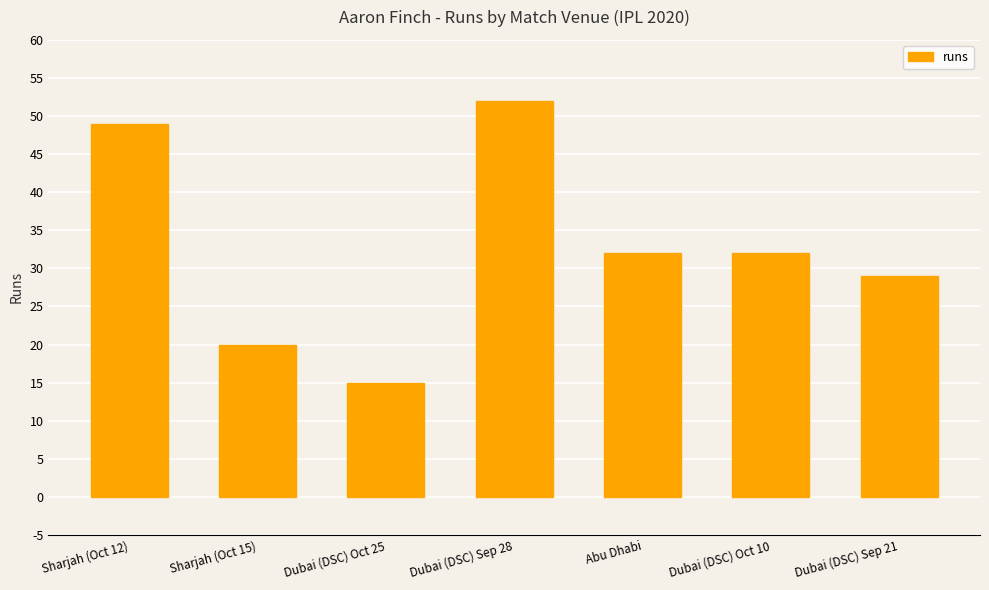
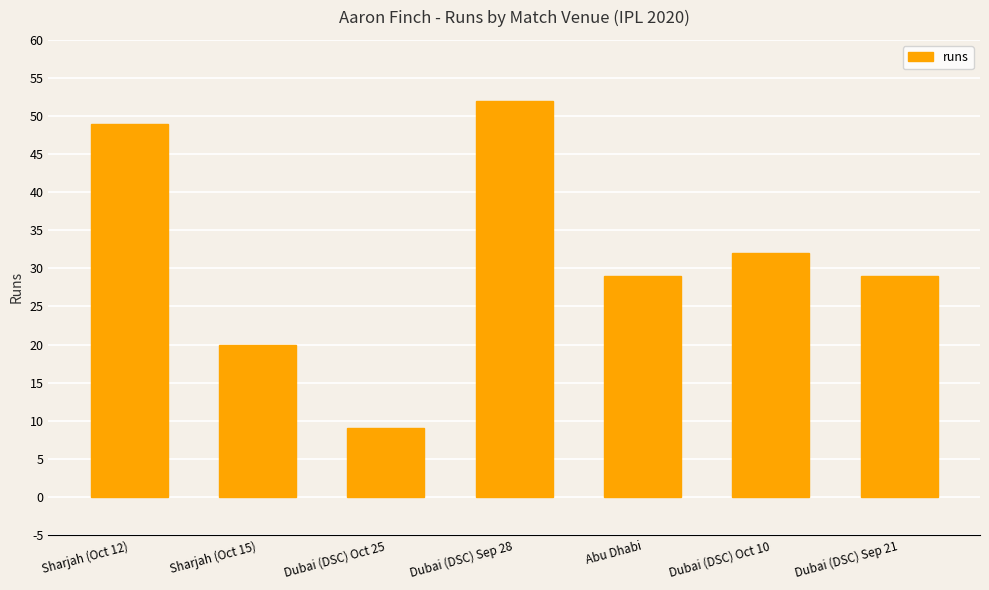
  {
    "Sharjah (Oct 12)": 49,
    "Sharjah (Oct 15)": 20,
-   "Dubai (DSC) Oct 25": 15,
+   "Dubai (DSC) Oct 25": 9,
    "Dubai (DSC) Sep 28": 52,
-   "Abu Dhabi": 32,
+   "Abu Dhabi": 29,
    "Dubai (DSC) Oct 10": 32,
    "Dubai (DSC) Sep 21": 29
  }
